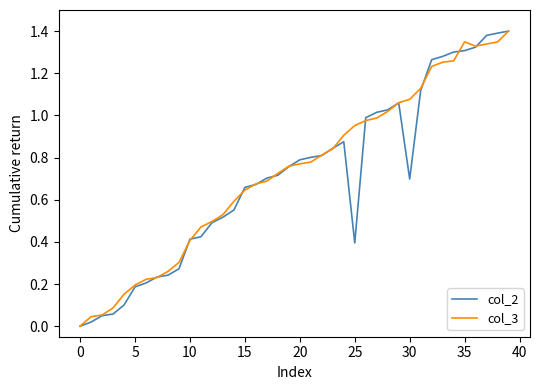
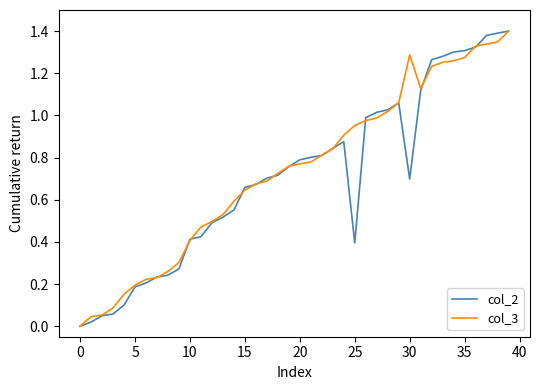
  {
    "col_2": {
      "15": 0.66,
      "20": 0.79,
      "25": 0.40,
      "30": 0.70,
      "35": 1.31
    },
    "col_3": {
      "15": 0.65,
      "20": 0.77,
      "25": 0.95,
-     "30": 1.08,
-     "35": 1.35
+     "30": 1.29,
+     "35": 1.27
    }
  }
